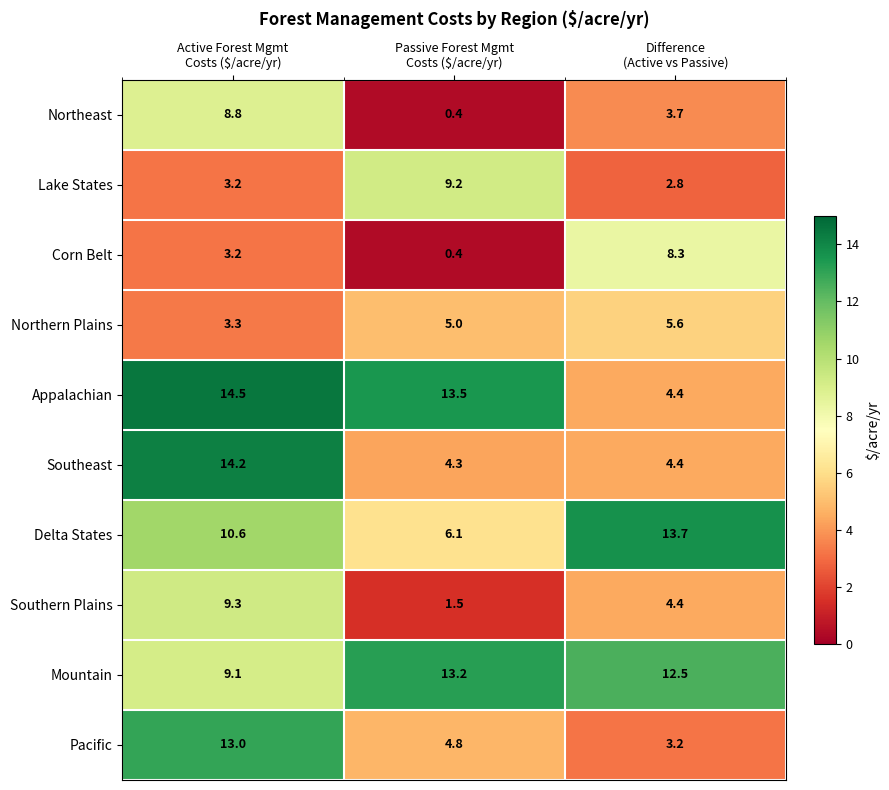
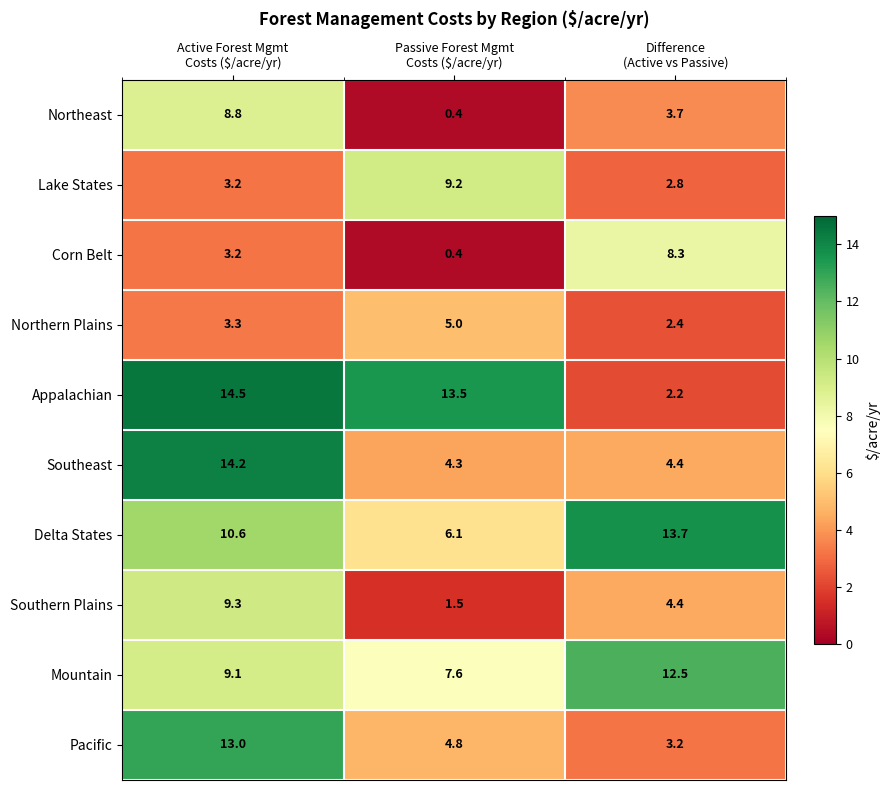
  {
    "Northeast": {
      "Active Forest Mgmt Costs ($/acre/yr)": 8.8,
      "Passive Forest Mgmt Costs ($/acre/yr)": 0.4,
      "Difference (Active vs Passive)": 3.7
    },
    "Lake States": {
      "Active Forest Mgmt Costs ($/acre/yr)": 3.2,
      "Passive Forest Mgmt Costs ($/acre/yr)": 9.2,
      "Difference (Active vs Passive)": 2.8
    },
    "Corn Belt": {
      "Active Forest Mgmt Costs ($/acre/yr)": 3.2,
      "Passive Forest Mgmt Costs ($/acre/yr)": 0.4,
      "Difference (Active vs Passive)": 8.3
    },
    "Northern Plains": {
      "Active Forest Mgmt Costs ($/acre/yr)": 3.3,
      "Passive Forest Mgmt Costs ($/acre/yr)": 5.0,
-     "Difference (Active vs Passive)": 5.6
+     "Difference (Active vs Passive)": 2.4
    },
    "Appalachian": {
      "Active Forest Mgmt Costs ($/acre/yr)": 14.5,
      "Passive Forest Mgmt Costs ($/acre/yr)": 13.5,
-     "Difference (Active vs Passive)": 4.4
+     "Difference (Active vs Passive)": 2.2
    },
    "Southeast": {
      "Active Forest Mgmt Costs ($/acre/yr)": 14.2,
      "Passive Forest Mgmt Costs ($/acre/yr)": 4.3,
      "Difference (Active vs Passive)": 4.4
    },
    "Delta States": {
      "Active Forest Mgmt Costs ($/acre/yr)": 10.6,
      "Passive Forest Mgmt Costs ($/acre/yr)": 6.1,
      "Difference (Active vs Passive)": 13.7
    },
    "Southern Plains": {
      "Active Forest Mgmt Costs ($/acre/yr)": 9.3,
      "Passive Forest Mgmt Costs ($/acre/yr)": 1.5,
      "Difference (Active vs Passive)": 4.4
    },
    "Mountain": {
      "Active Forest Mgmt Costs ($/acre/yr)": 9.1,
-     "Passive Forest Mgmt Costs ($/acre/yr)": 13.2,
+     "Passive Forest Mgmt Costs ($/acre/yr)": 7.6,
      "Difference (Active vs Passive)": 12.5
    },
    "Pacific": {
      "Active Forest Mgmt Costs ($/acre/yr)": 13.0,
      "Passive Forest Mgmt Costs ($/acre/yr)": 4.8,
      "Difference (Active vs Passive)": 3.2
    }
  }
